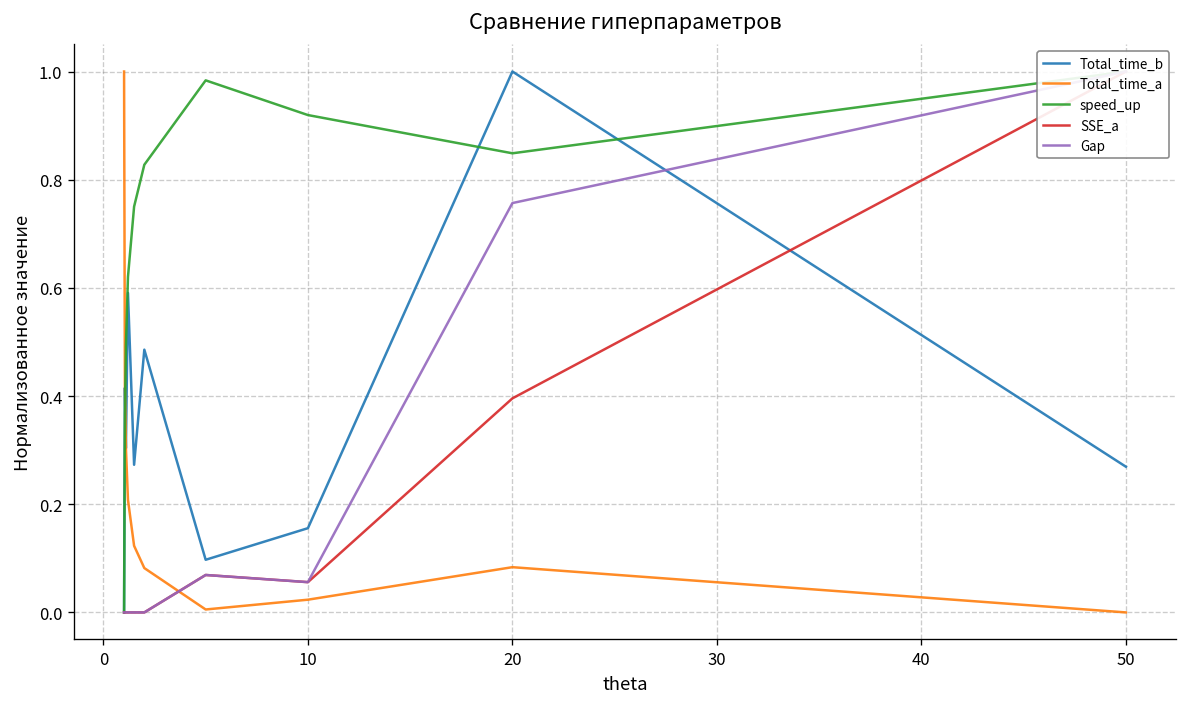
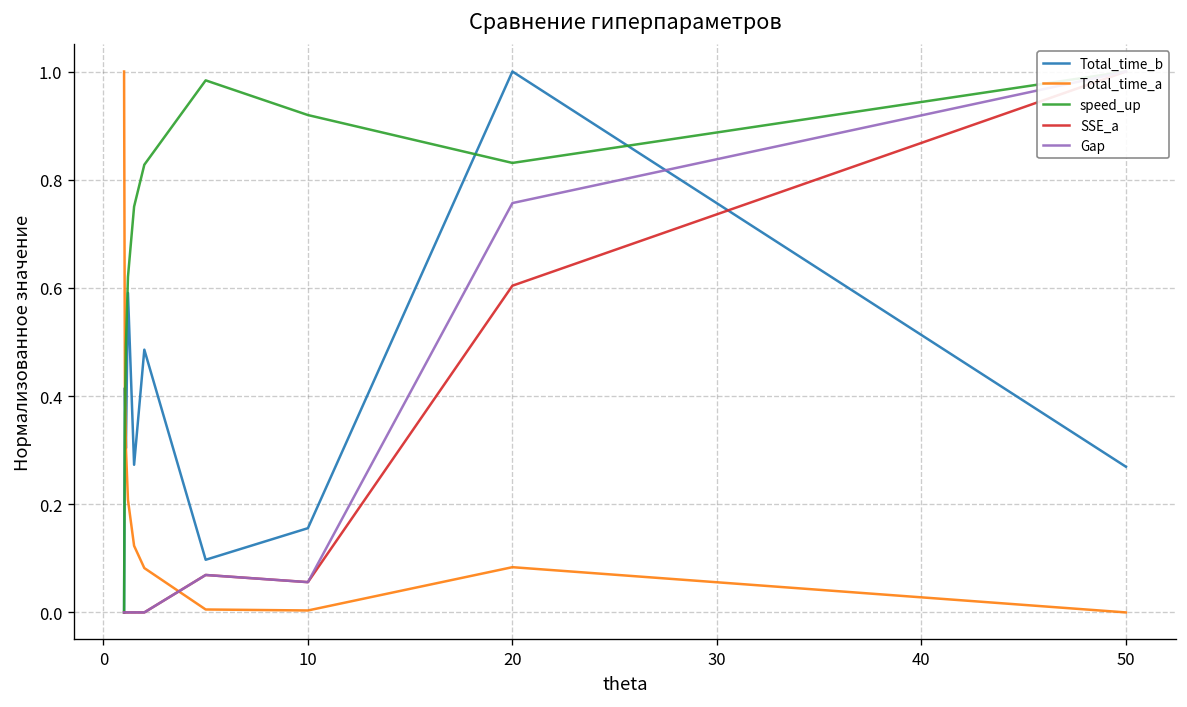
  {
    "Total_time_b": {
      "10": 0.16,
      "20": 1.00,
      "50": 0.27
    },
    "Total_time_a": {
-     "10": 0.02,
+     "10": 0.00,
      "20": 0.08,
      "50": 0.00
    },
    "speed_up": {
      "10": 0.92,
-     "20": 0.85
+     "20": 0.83
    },
    "SSE_a": {
-     "20": 0.40
+     "20": 0.60
    },
    "Gap": {
      "20": 0.76
    }
  }
